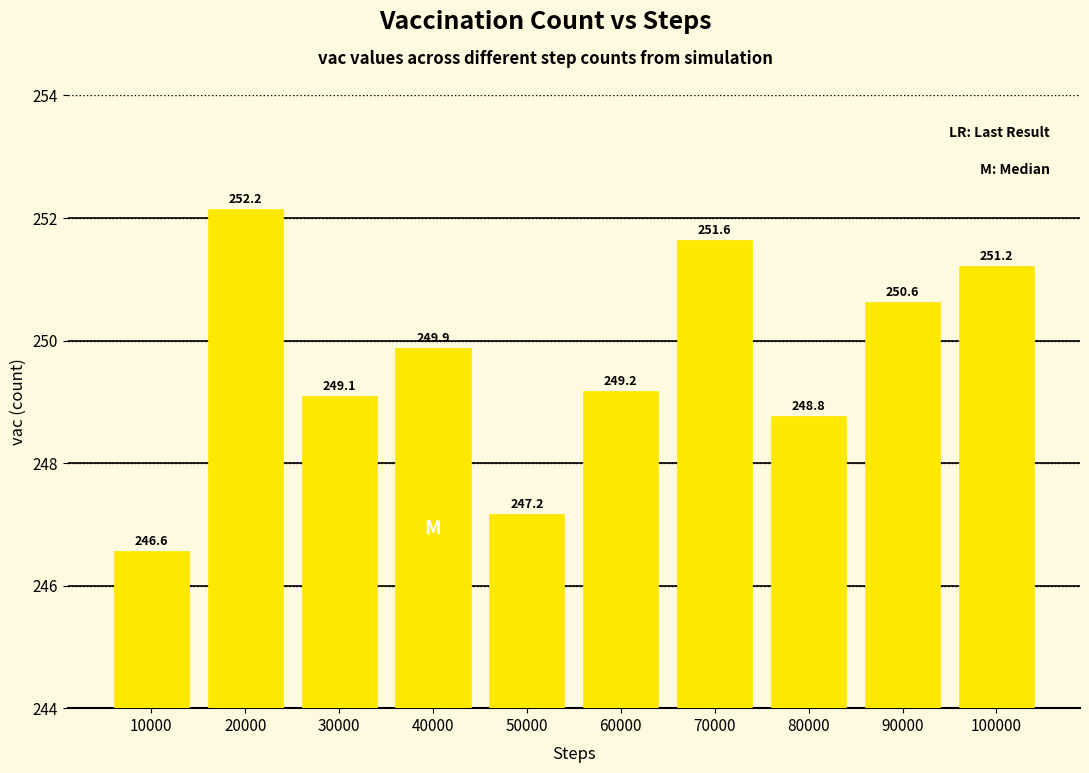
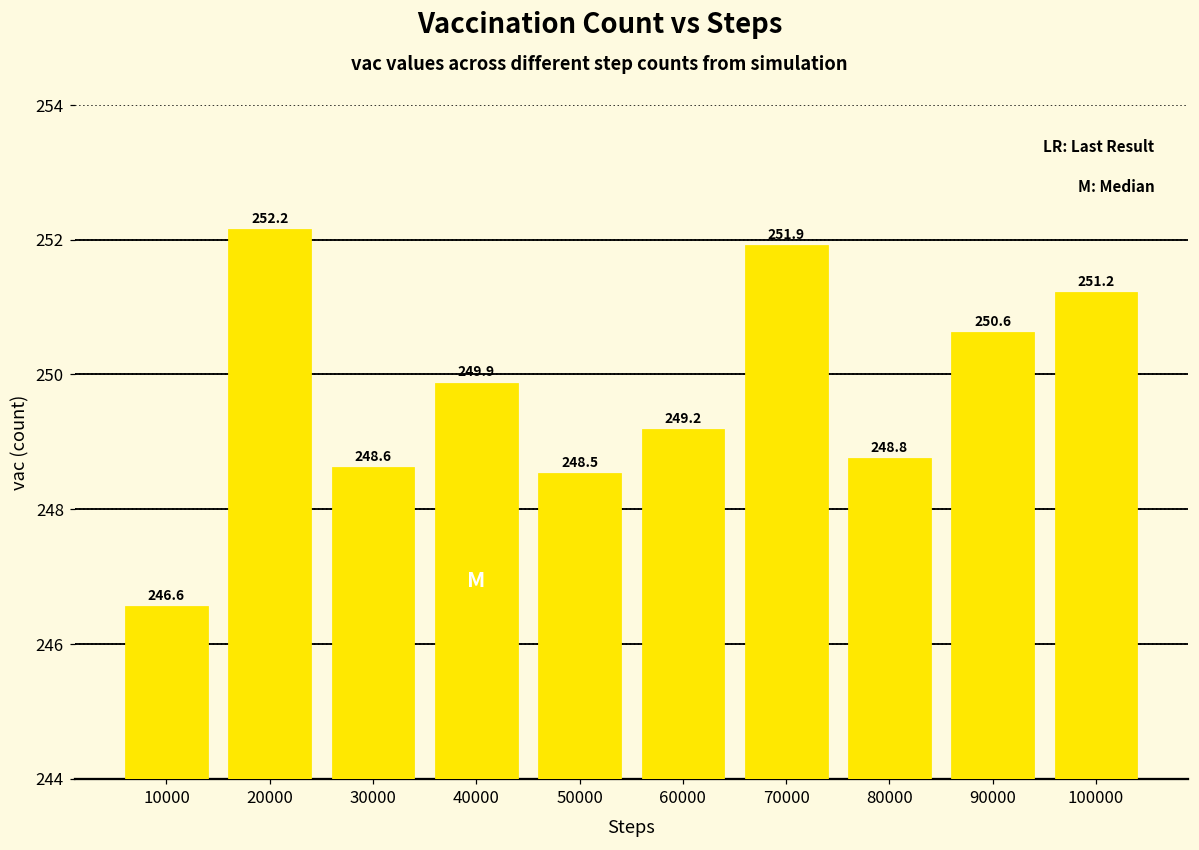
  {
    "10000": 246.6,
    "20000": 252.2,
-   "30000": 249.1,
+   "30000": 248.6,
    "40000": 249.9,
-   "50000": 247.2,
+   "50000": 248.5,
    "60000": 249.2,
-   "70000": 251.6,
+   "70000": 251.9,
    "80000": 248.8,
    "90000": 250.6,
    "100000": 251.2
  }
